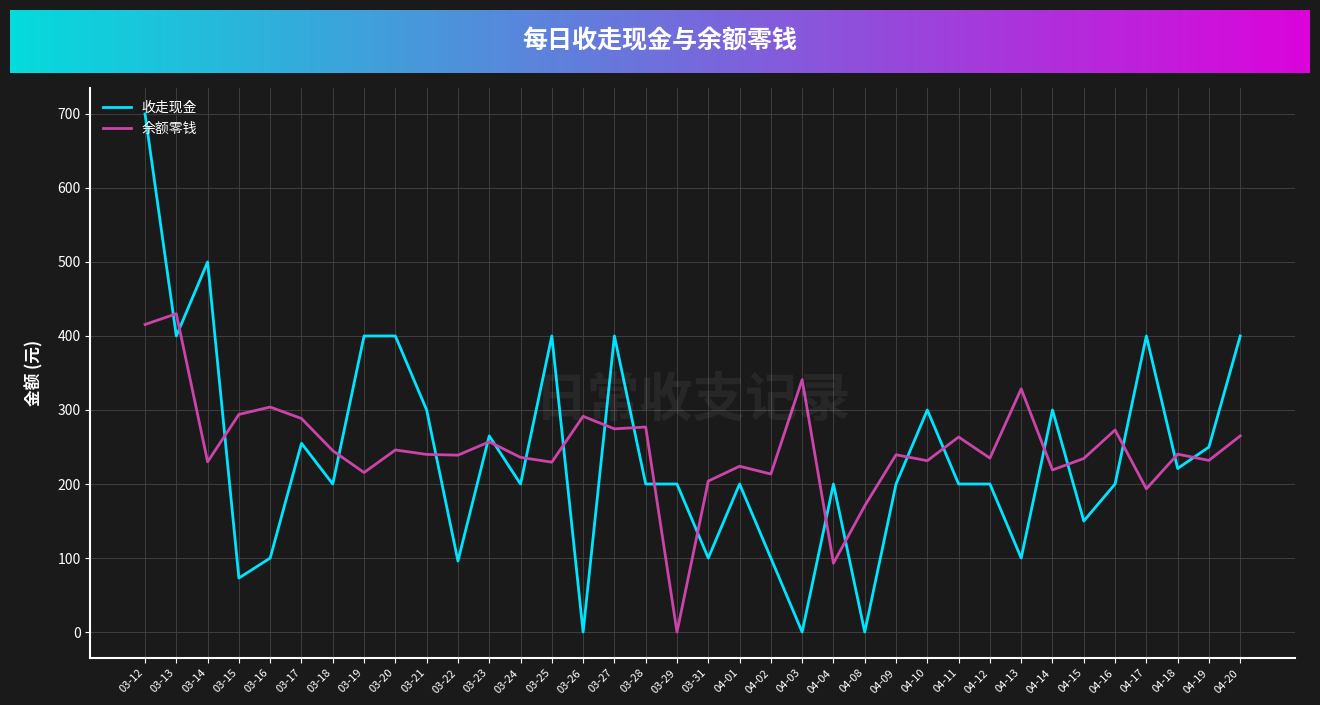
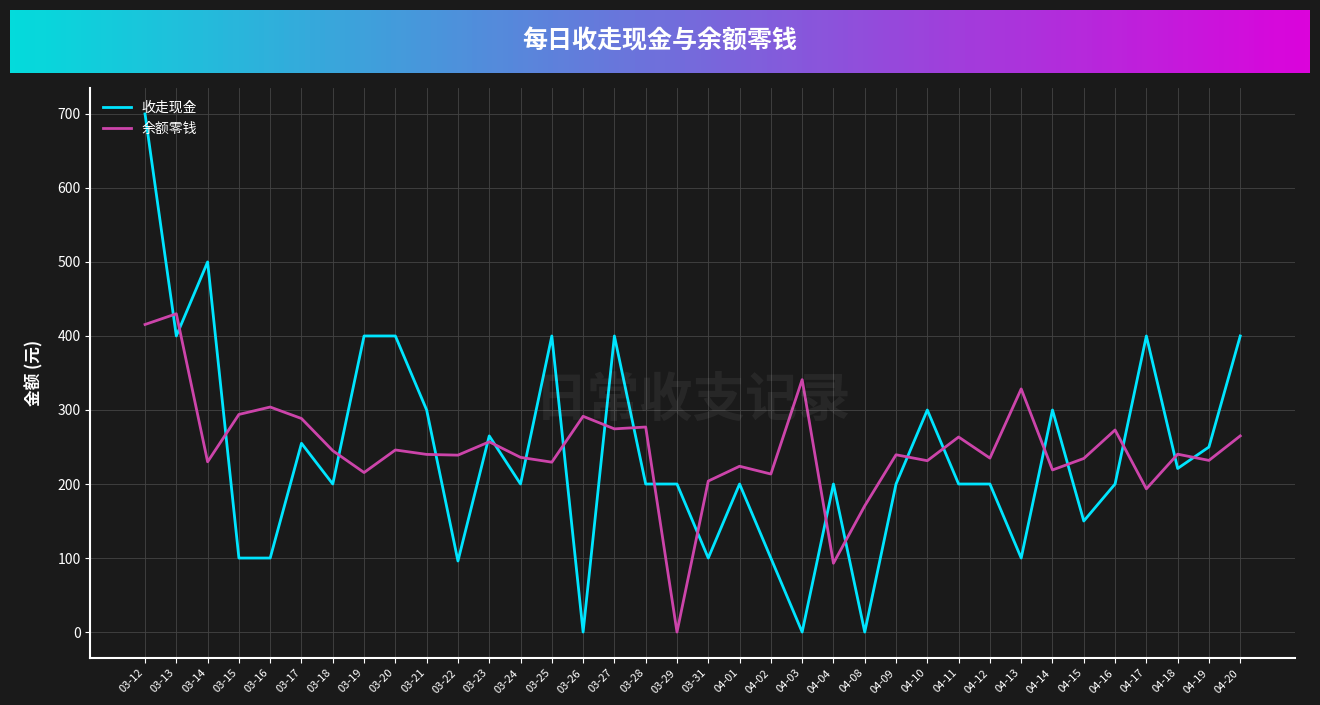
  {
    "收走现金": {
      "03-13": 400,
      "03-14": 500,
-     "03-15": 70,
+     "03-15": 100,
      "03-16": 100,
      "03-17": 260,
      "03-18": 200,
      "03-19": 400,
      "03-20": 400,
      "03-21": 300,
      "03-22": 100,
      "03-23": 270,
      "03-24": 200,
      "03-25": 400,
      "03-26": 0,
      "03-27": 400,
      "03-28": 200,
      "03-29": 200,
      "03-31": 100,
      "04-01": 200,
      "04-02": 100,
      "04-03": 0,
      "04-04": 200,
      "04-08": 0,
      "04-09": 200,
      "04-10": 300,
      "04-11": 200,
      "04-12": 200,
      "04-13": 100,
      "04-14": 300,
      "04-15": 150,
      "04-16": 200,
      "04-17": 400,
      "04-18": 220,
      "04-19": 250,
      "04-20": 400
    },
    "余额零钱": {
      "03-12": 420,
      "03-13": 430,
      "03-14": 230,
      "03-15": 290,
      "03-16": 300,
      "03-17": 290,
      "03-18": 250,
      "03-19": 220,
      "03-20": 250,
      "03-21": 240,
      "03-22": 240,
      "03-23": 260,
      "03-24": 240,
      "03-25": 230,
      "03-26": 290,
      "03-27": 270,
      "03-28": 280,
      "03-29": 0,
      "03-31": 200,
      "04-01": 220,
      "04-02": 210,
      "04-03": 340,
      "04-04": 90,
      "04-08": 170,
      "04-09": 240,
      "04-10": 230,
      "04-11": 260,
      "04-12": 240,
      "04-13": 330,
      "04-14": 220,
      "04-15": 230,
      "04-16": 270,
      "04-17": 190,
      "04-18": 240,
      "04-19": 230,
      "04-20": 270
    }
  }
